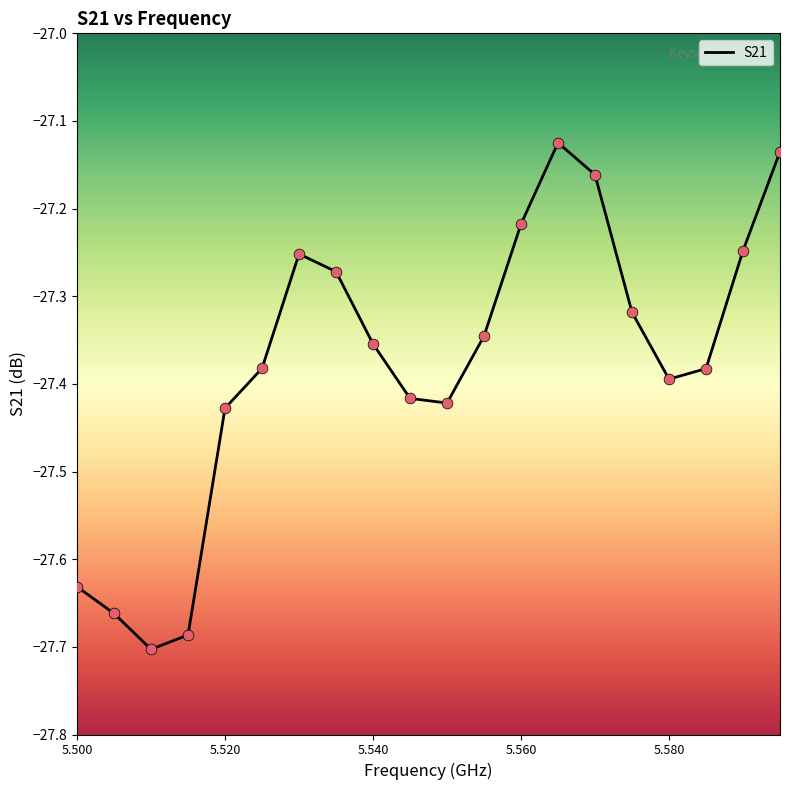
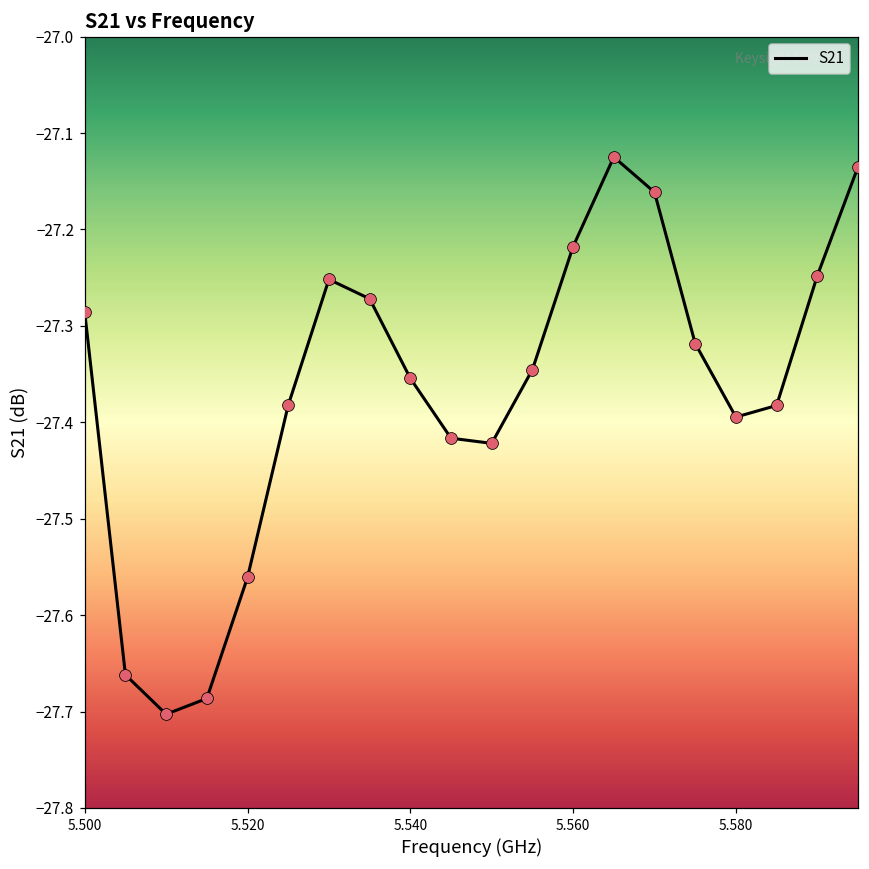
  {
-   "5.500": -27.63,
-   "5.520": -27.43,
+   "5.500": -27.29,
+   "5.520": -27.56,
    "5.540": -27.35,
    "5.560": -27.22,
    "5.580": -27.39
  }
